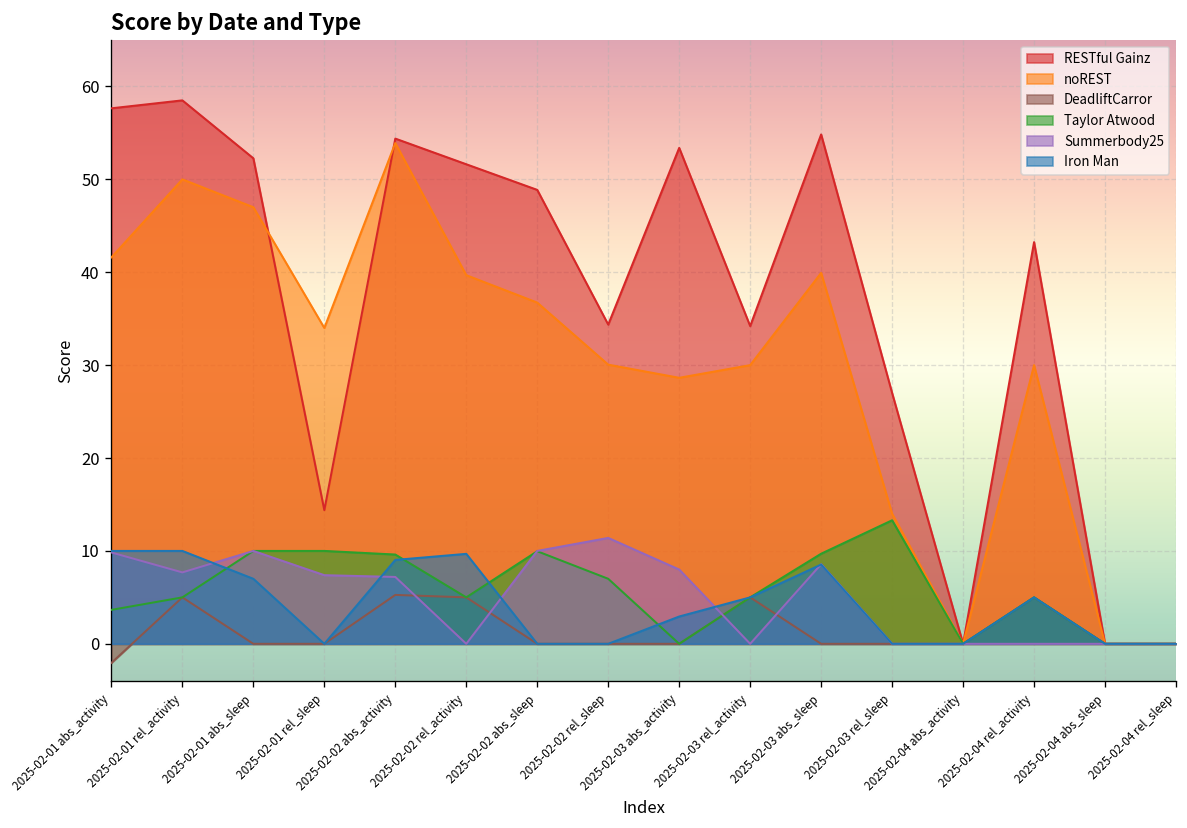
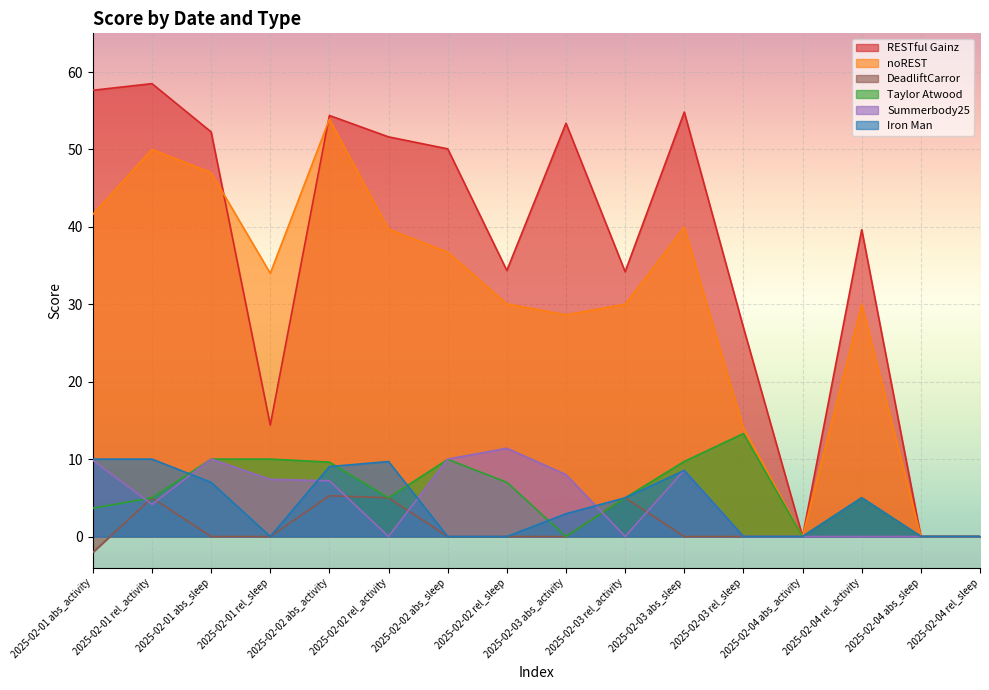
  {
    "RESTful Gainz": {
      "2025-02-01 abs_activity": 58,
      "2025-02-01 rel_activity": 59,
      "2025-02-01 abs_sleep": 52,
      "2025-02-01 rel_sleep": 14,
      "2025-02-02 abs_activity": 54,
      "2025-02-02 rel_activity": 52,
-     "2025-02-02 abs_sleep": 49,
+     "2025-02-02 abs_sleep": 50,
      "2025-02-02 rel_sleep": 34,
      "2025-02-03 abs_activity": 53,
      "2025-02-03 rel_activity": 34,
      "2025-02-03 abs_sleep": 55,
      "2025-02-03 rel_sleep": 27,
-     "2025-02-04 rel_activity": 43
+     "2025-02-04 rel_activity": 40
    },
    "noREST": {
      "2025-02-01 abs_activity": 42,
      "2025-02-01 rel_activity": 50,
      "2025-02-01 abs_sleep": 47,
      "2025-02-01 rel_sleep": 34,
      "2025-02-02 abs_activity": 54,
      "2025-02-02 rel_activity": 40,
      "2025-02-02 abs_sleep": 37,
      "2025-02-02 rel_sleep": 30,
      "2025-02-03 abs_activity": 29,
      "2025-02-03 rel_activity": 30,
      "2025-02-03 abs_sleep": 40,
      "2025-02-03 rel_sleep": 14,
      "2025-02-04 rel_activity": 30
    },
    "Taylor Atwood": {
      "2025-02-01 abs_activity": 4,
      "2025-02-01 rel_sleep": 10,
      "2025-02-02 abs_activity": 10,
      "2025-02-02 rel_sleep": 7,
      "2025-02-03 abs_sleep": 10,
      "2025-02-03 rel_sleep": 13
    },
    "Summerbody25": {
-     "2025-02-01 rel_activity": 8,
+     "2025-02-01 rel_activity": 4,
      "2025-02-01 rel_sleep": 7,
      "2025-02-02 abs_activity": 7,
      "2025-02-02 rel_activity": 0,
      "2025-02-02 rel_sleep": 11,
      "2025-02-03 abs_activity": 8,
      "2025-02-03 rel_activity": 0,
      "2025-02-04 rel_activity": 0
    },
    "Iron Man": {
      "2025-02-01 rel_activity": 10,
      "2025-02-01 abs_sleep": 7,
      "2025-02-02 abs_activity": 9,
      "2025-02-02 rel_activity": 10,
      "2025-02-03 abs_activity": 3
    }
  }
